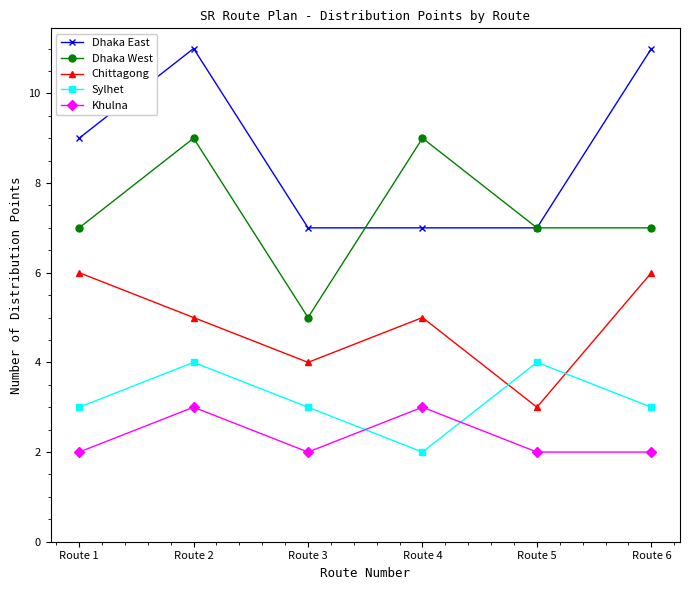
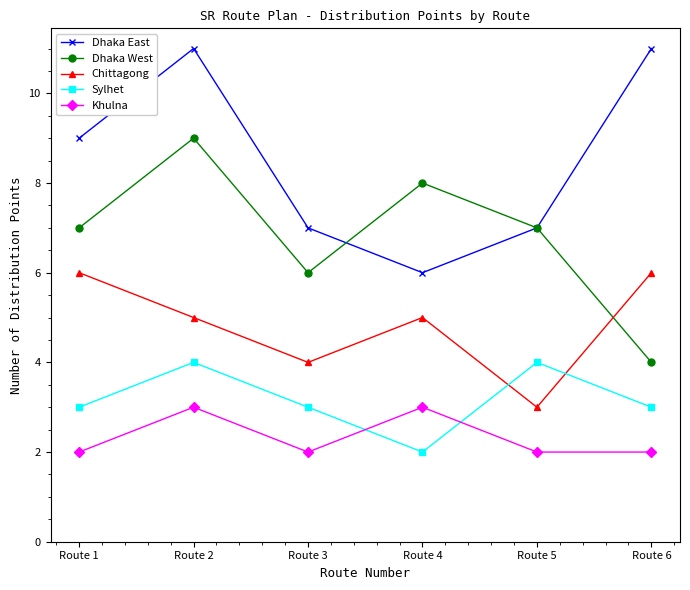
  {
    "Dhaka East": {
      "Route 1": 9,
      "Route 2": 11,
      "Route 3": 7,
-     "Route 4": 7,
+     "Route 4": 6,
      "Route 6": 11
    },
    "Dhaka West": {
      "Route 1": 7,
      "Route 2": 9,
-     "Route 3": 5,
-     "Route 4": 9,
-     "Route 6": 7
+     "Route 3": 6,
+     "Route 4": 8,
+     "Route 6": 4
    },
    "Chittagong": {
      "Route 1": 6,
      "Route 2": 5,
      "Route 3": 4,
      "Route 4": 5,
      "Route 5": 3,
      "Route 6": 6
    },
    "Sylhet": {
      "Route 1": 3,
      "Route 2": 4,
      "Route 3": 3,
      "Route 4": 2,
      "Route 5": 4,
      "Route 6": 3
    },
    "Khulna": {
      "Route 1": 2,
      "Route 2": 3,
      "Route 3": 2,
      "Route 4": 3,
      "Route 5": 2,
      "Route 6": 2
    }
  }
